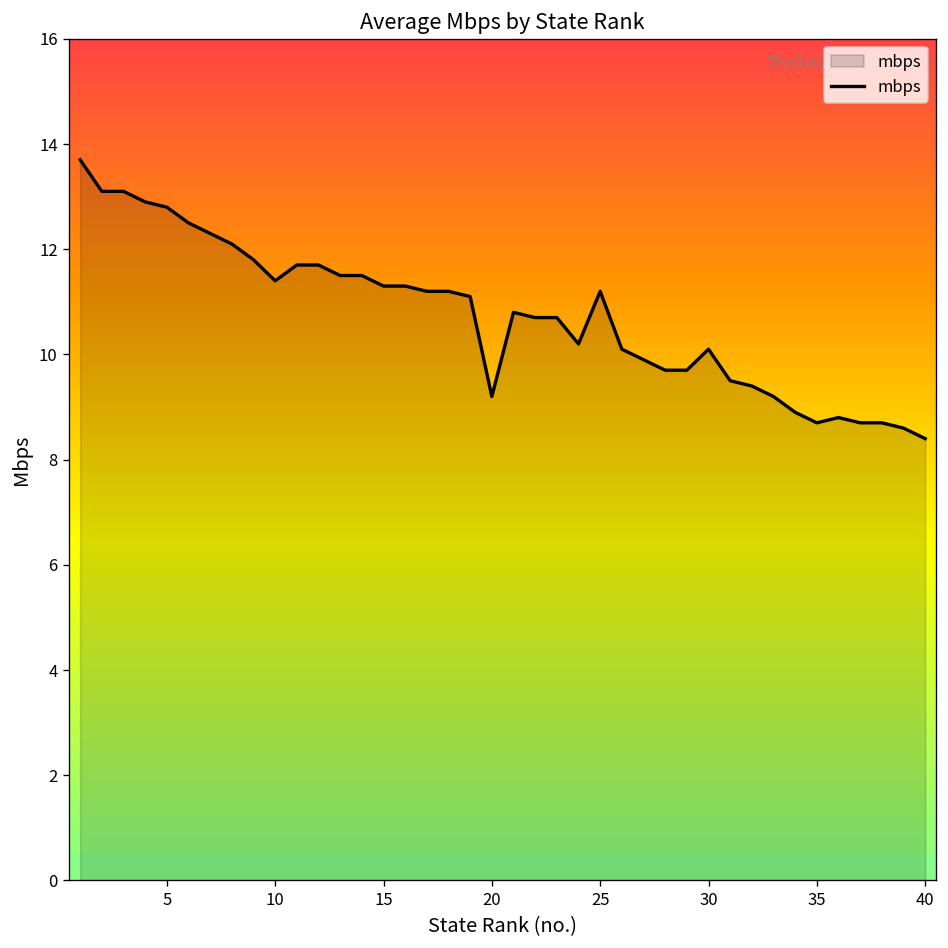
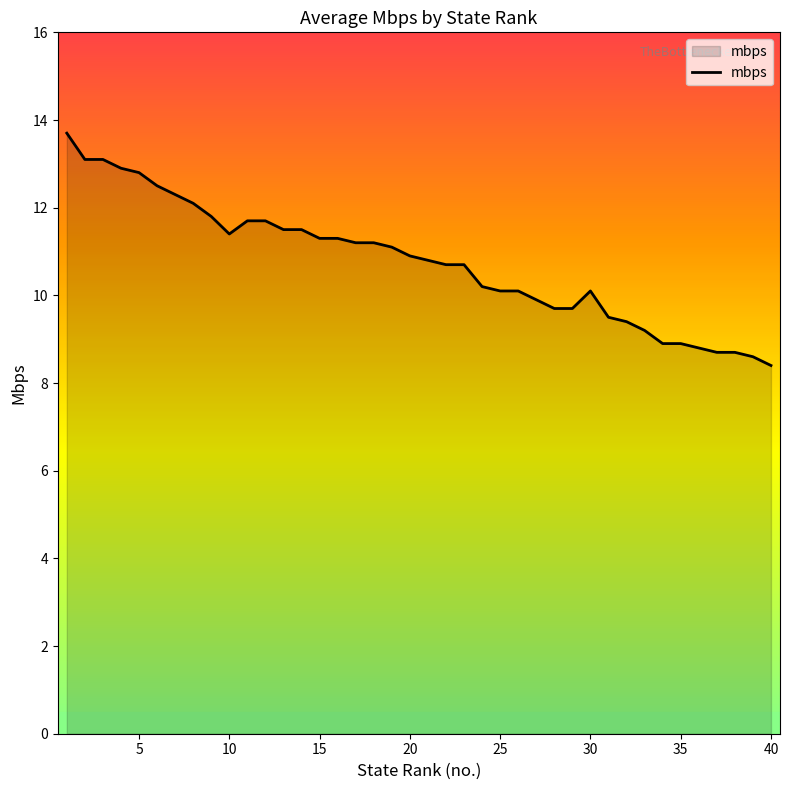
  {
    "5": 12.8,
    "10": 11.4,
    "15": 11.3,
-   "20": 9.2,
-   "25": 11.2,
+   "20": 10.9,
+   "25": 10.1,
    "30": 10.1,
-   "35": 8.7,
+   "35": 8.9,
    "40": 8.4
  }
